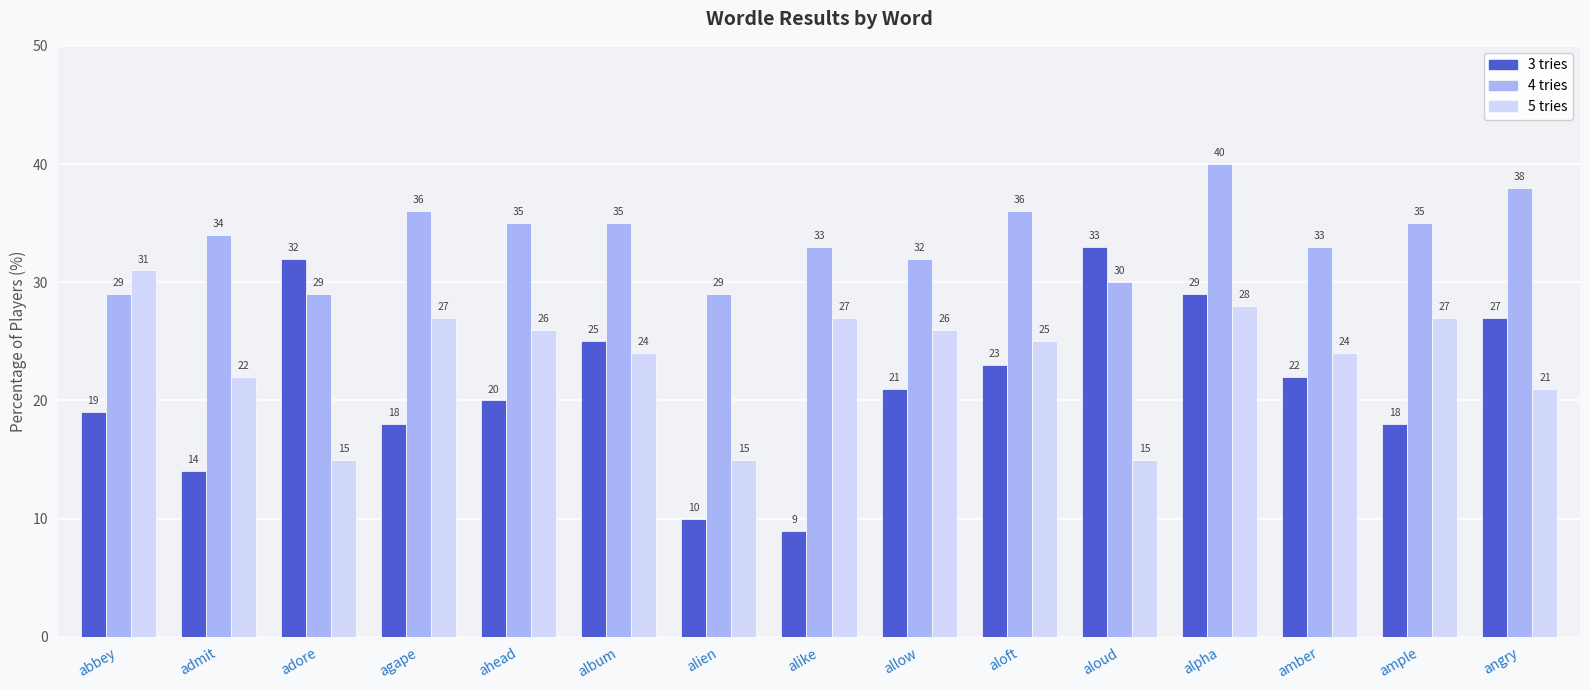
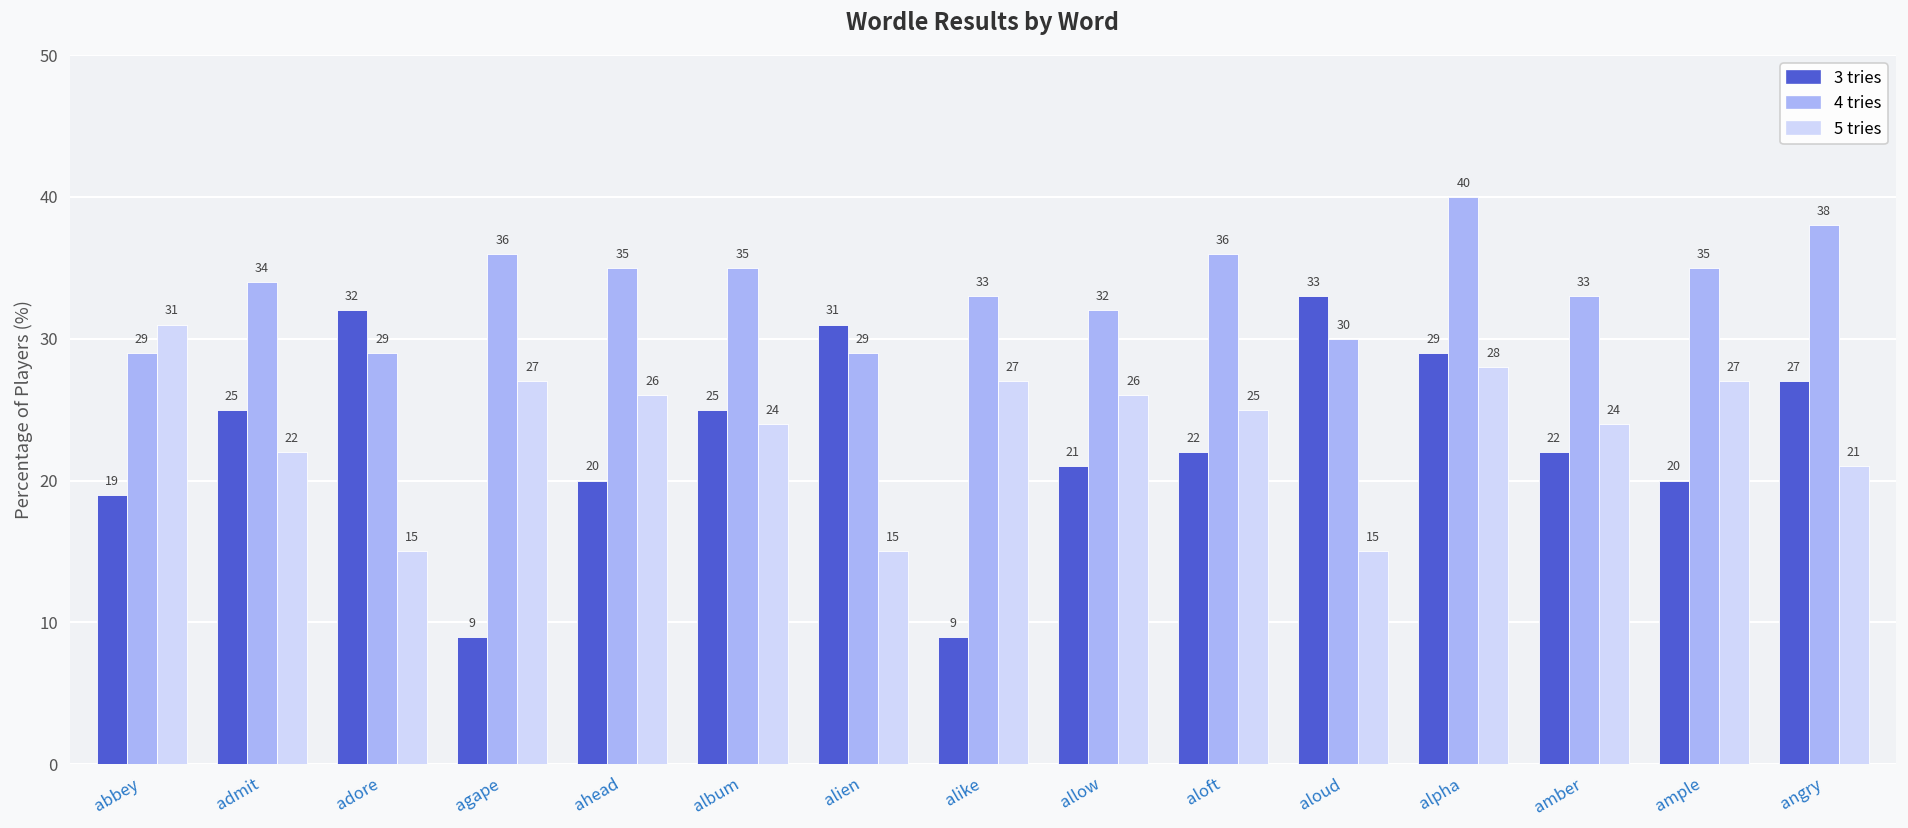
  {
    "3 tries": {
      "abbey": 19,
-     "admit": 14,
+     "admit": 25,
      "adore": 32,
-     "agape": 18,
+     "agape": 9,
      "ahead": 20,
      "album": 25,
-     "alien": 10,
+     "alien": 31,
      "alike": 9,
      "allow": 21,
-     "aloft": 23,
+     "aloft": 22,
      "aloud": 33,
      "alpha": 29,
      "amber": 22,
-     "ample": 18,
+     "ample": 20,
      "angry": 27
    }
  }
